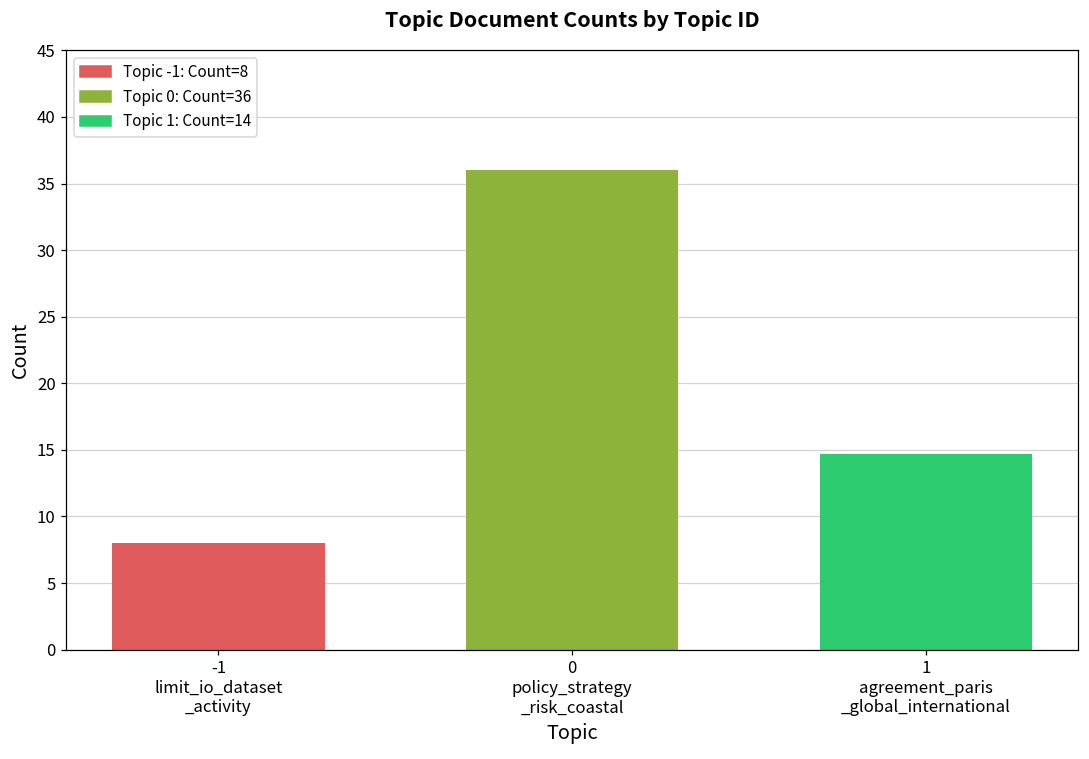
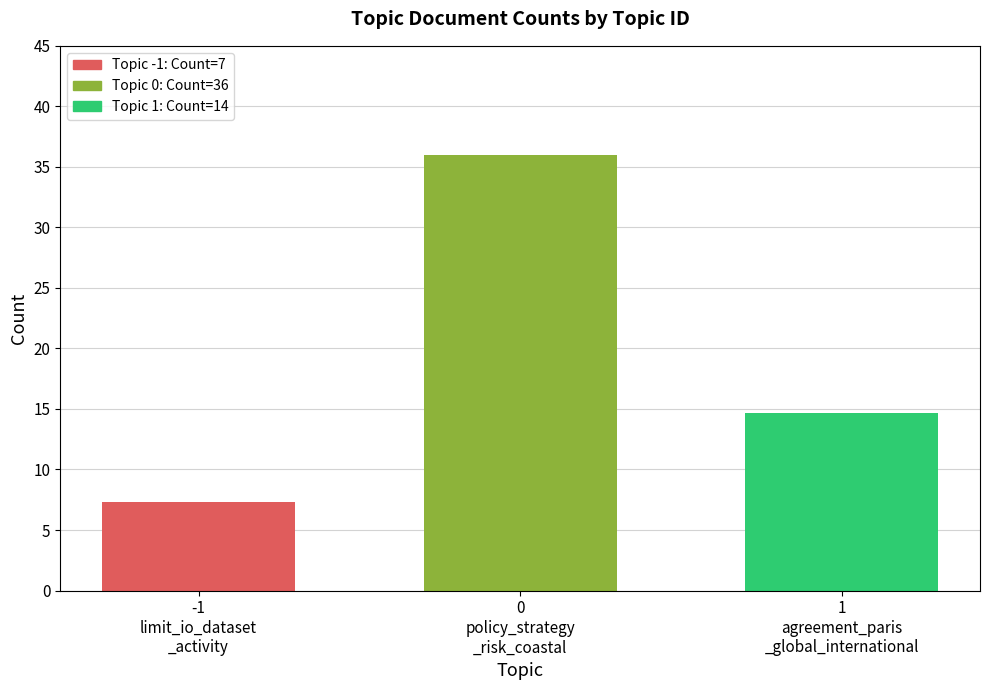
  {
-   "-1 limit_io_dataset _activity": 8.0,
+   "-1 limit_io_dataset _activity": 7.3,
    "0 policy_strategy _risk_coastal": 36.0,
    "1 agreement_paris _global_international": 14.7
  }
